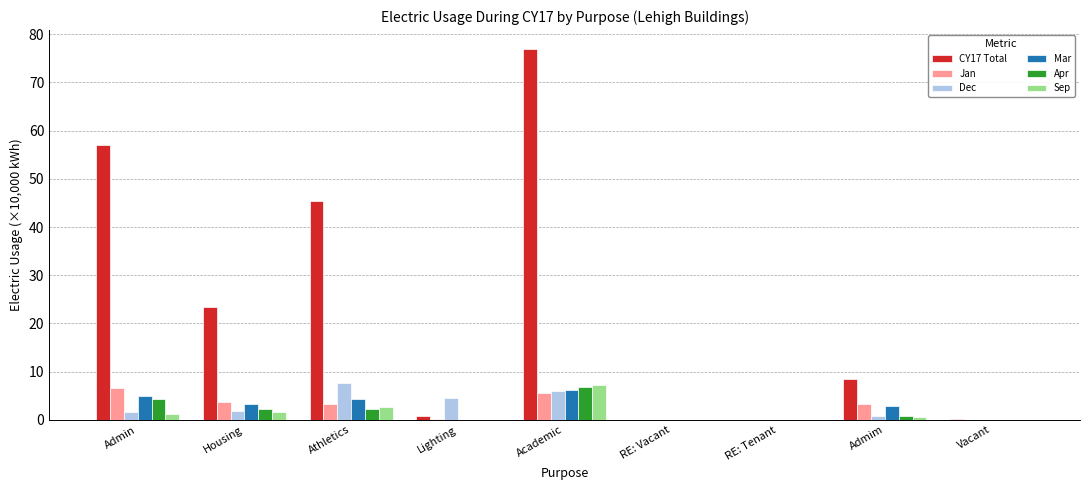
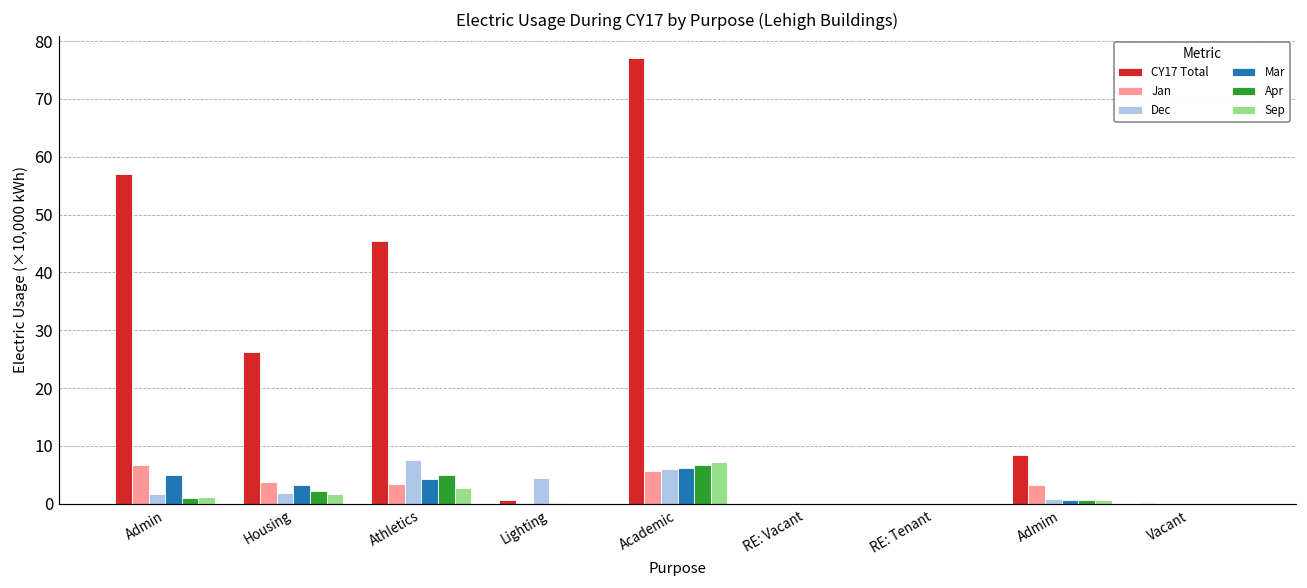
  {
    "CY17 Total": {
      "Admin": 57,
-     "Housing": 23,
+     "Housing": 26,
      "Athletics": 45,
      "Lighting": 1,
      "Academic": 77,
      "RE: Vacant": 0,
      "Admim": 8
    },
    "Jan": {
      "Admin": 7,
      "Housing": 4,
      "Athletics": 3,
      "Academic": 6,
      "RE: Vacant": 0,
      "Admim": 3
    },
    "Dec": {
      "Admin": 2,
      "Housing": 2,
      "Athletics": 8,
      "Lighting": 4,
      "Academic": 6,
      "RE: Vacant": 0,
      "Admim": 1
    },
    "Mar": {
      "Admin": 5,
      "Housing": 3,
      "Athletics": 4,
      "Academic": 6,
      "RE: Vacant": 0,
-     "Admim": 3
+     "Admim": 1
    },
    "Apr": {
-     "Admin": 4,
+     "Admin": 1,
      "Housing": 2,
-     "Athletics": 2,
+     "Athletics": 5,
      "Academic": 7,
      "RE: Vacant": 0,
      "Admim": 1
    },
    "Sep": {
      "Admin": 1,
      "Housing": 2,
      "Athletics": 3,
      "Academic": 7,
      "RE: Vacant": 0,
      "Admim": 1
    }
  }
